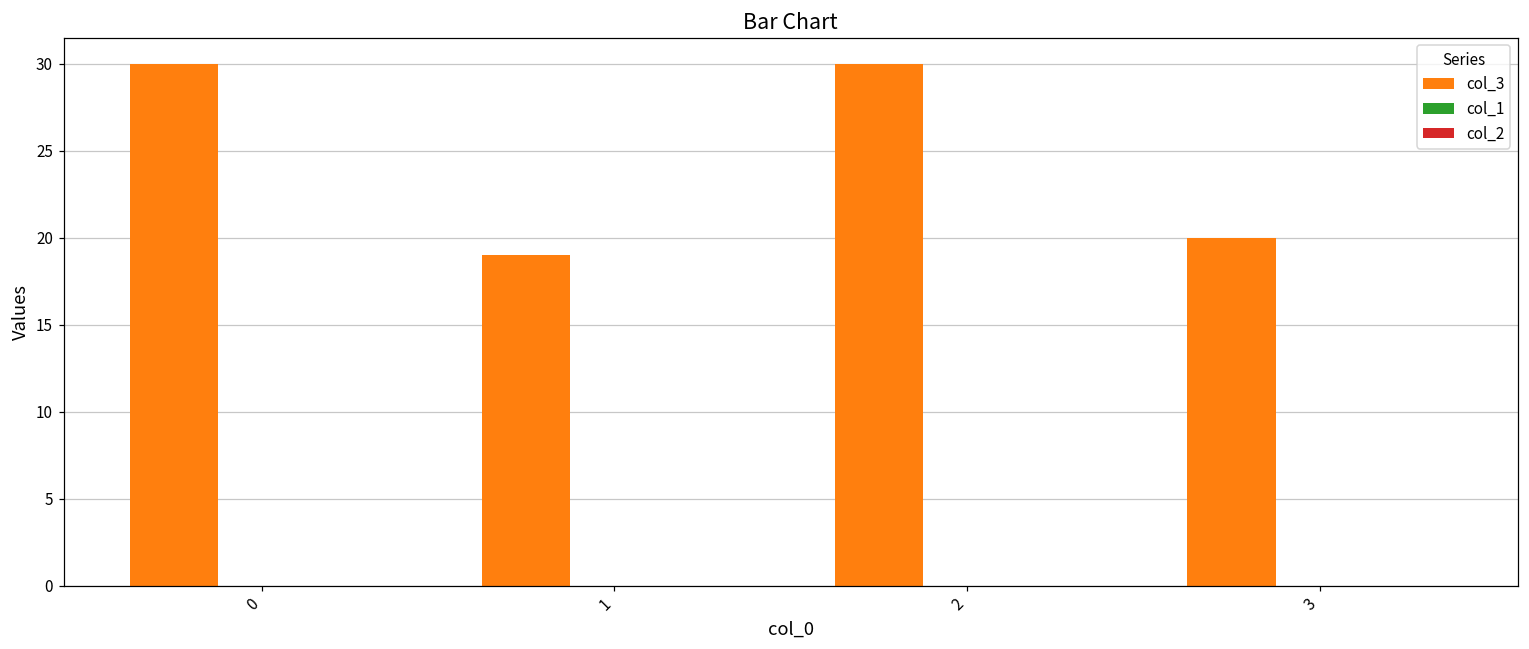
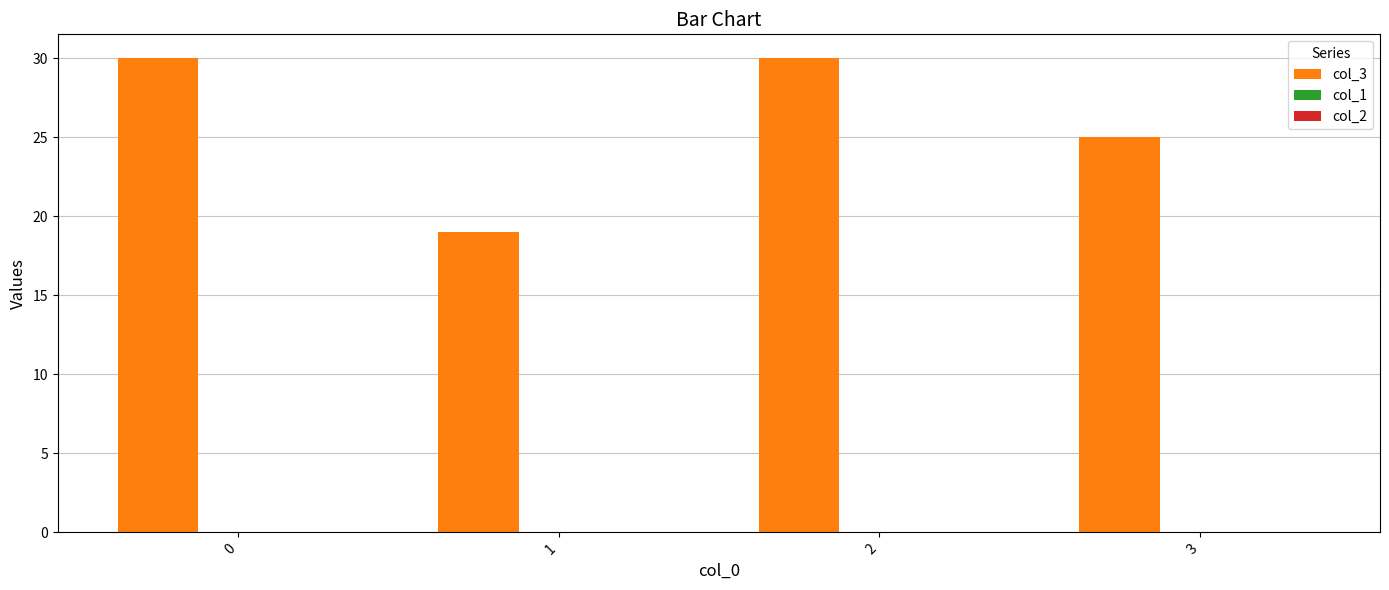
  {
    "col_3": {
      "0": 30,
      "1": 19,
      "2": 30,
-     "3": 20
+     "3": 25
    },
    "col_1": {
      "0": 0,
      "1": 0,
      "2": 0,
      "3": 0
    },
    "col_2": {
      "0": 0,
      "1": 0,
      "2": 0,
      "3": 0
    }
  }
